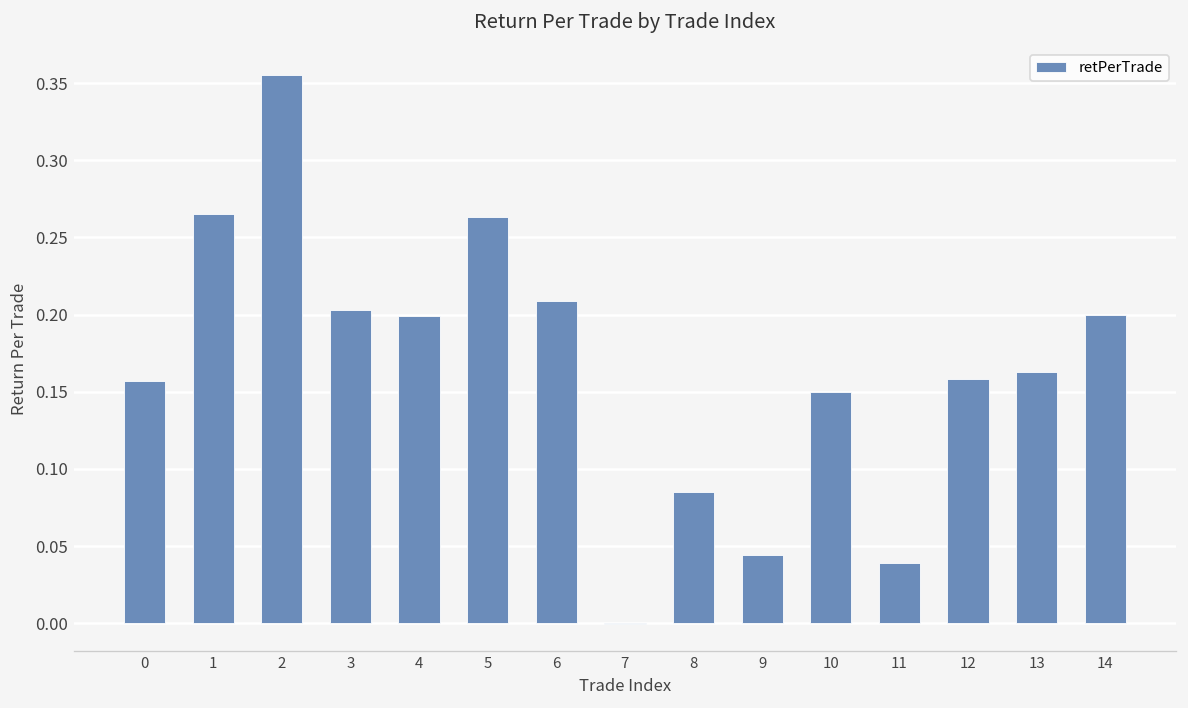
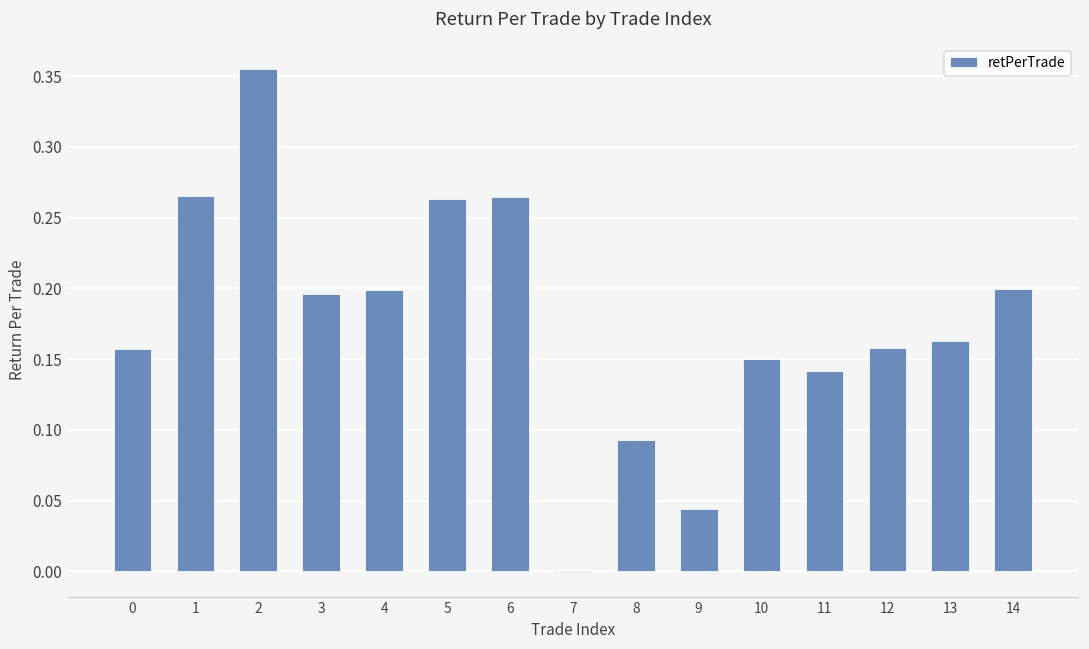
  {
    "0": 0.157,
    "1": 0.265,
    "2": 0.355,
-   "3": 0.203,
+   "3": 0.196,
    "4": 0.199,
    "5": 0.263,
-   "6": 0.209,
-   "8": 0.085,
+   "6": 0.265,
+   "8": 0.093,
    "9": 0.044,
    "10": 0.150,
-   "11": 0.039,
+   "11": 0.142,
    "12": 0.158,
    "13": 0.163,
    "14": 0.199
  }
